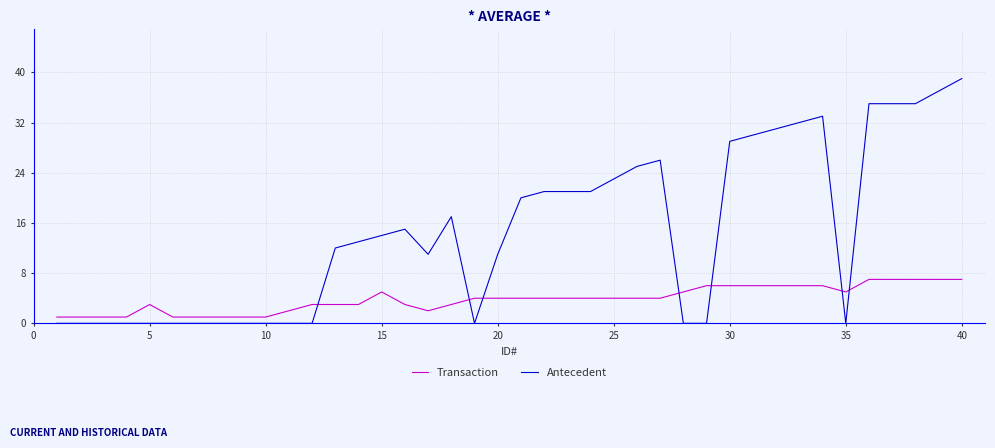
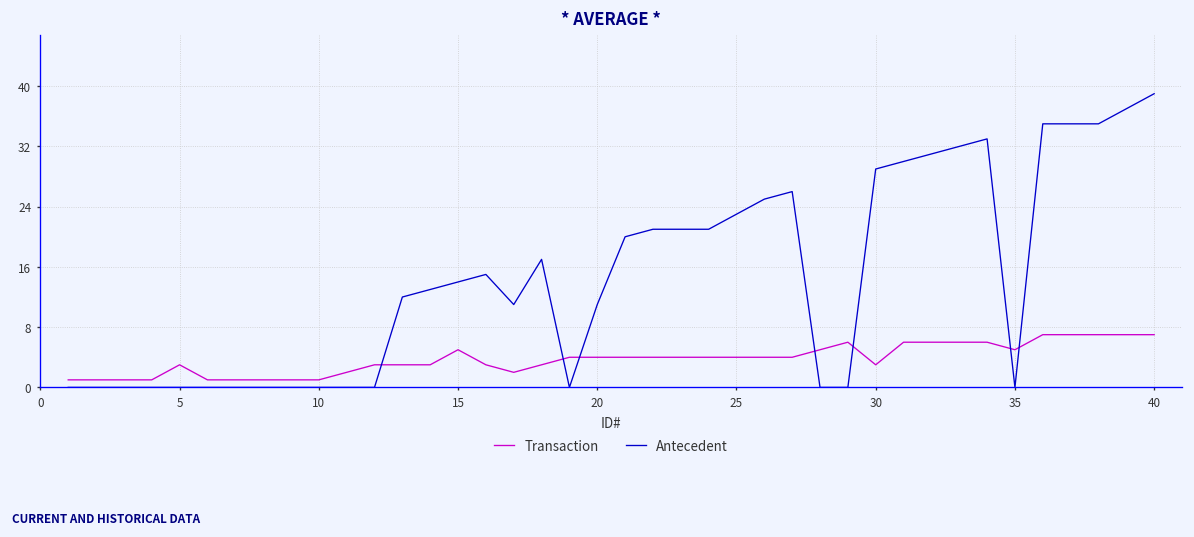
  {
    "Transaction": {
      "5": 3,
      "10": 1,
      "15": 5,
      "20": 4,
      "25": 4,
-     "30": 6,
+     "30": 3,
      "35": 5,
      "40": 7
    },
    "Antecedent": {
      "5": 0,
      "10": 0,
      "15": 14,
      "20": 11,
      "25": 23,
      "30": 29,
      "35": 0,
      "40": 39
    }
  }
